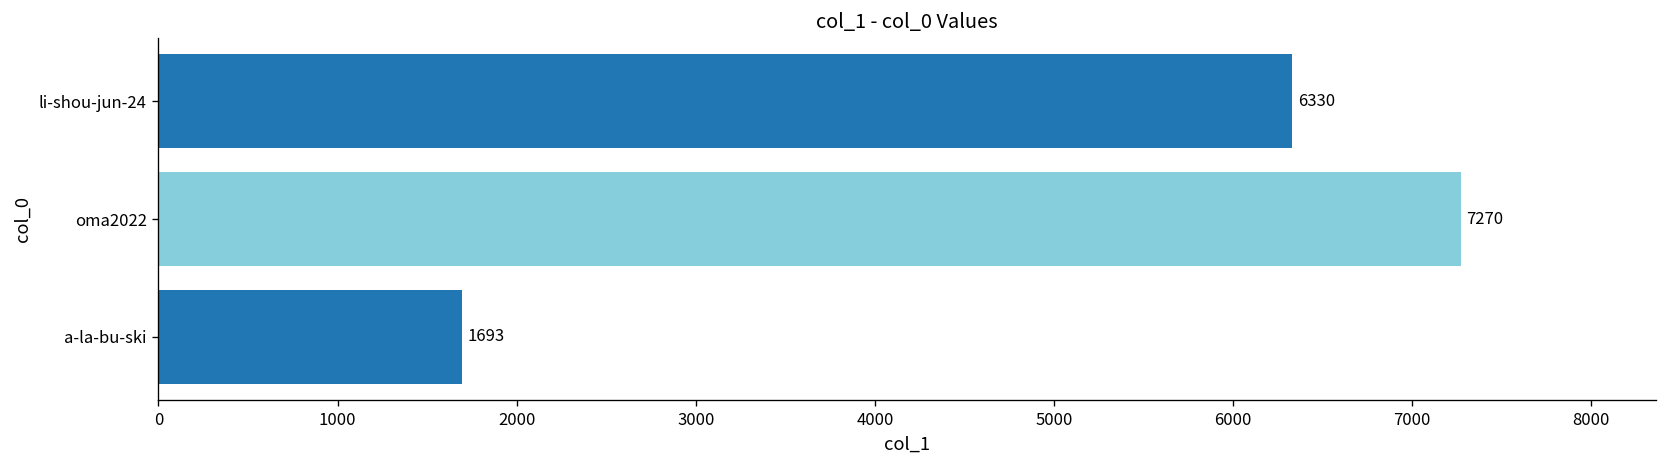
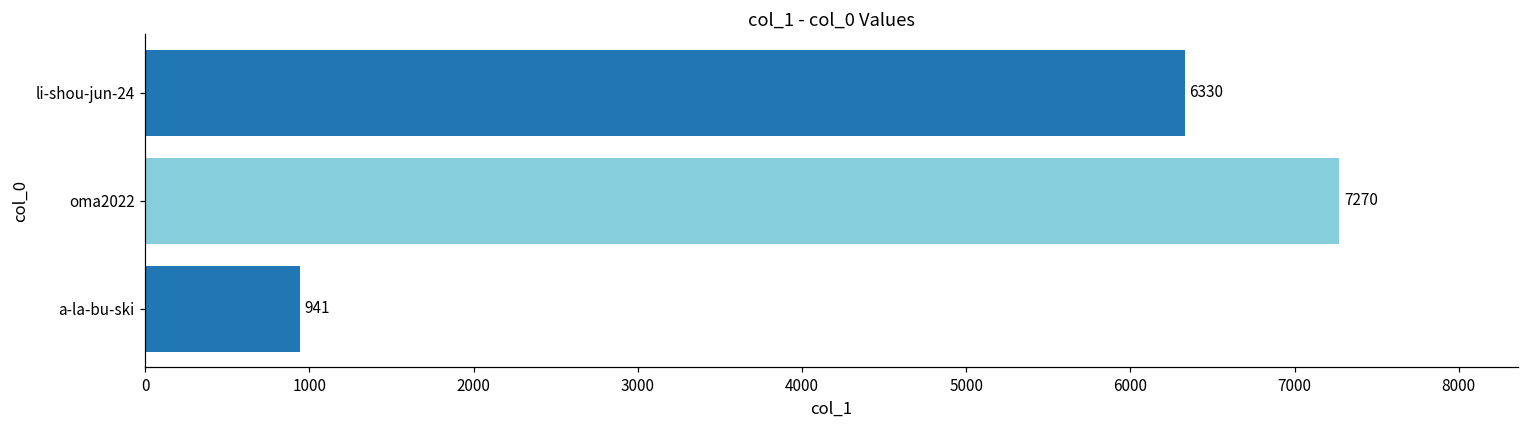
  {
    "li-shou-jun-24": 6330,
    "oma2022": 7270,
-   "a-la-bu-ski": 1693
+   "a-la-bu-ski": 941
  }
